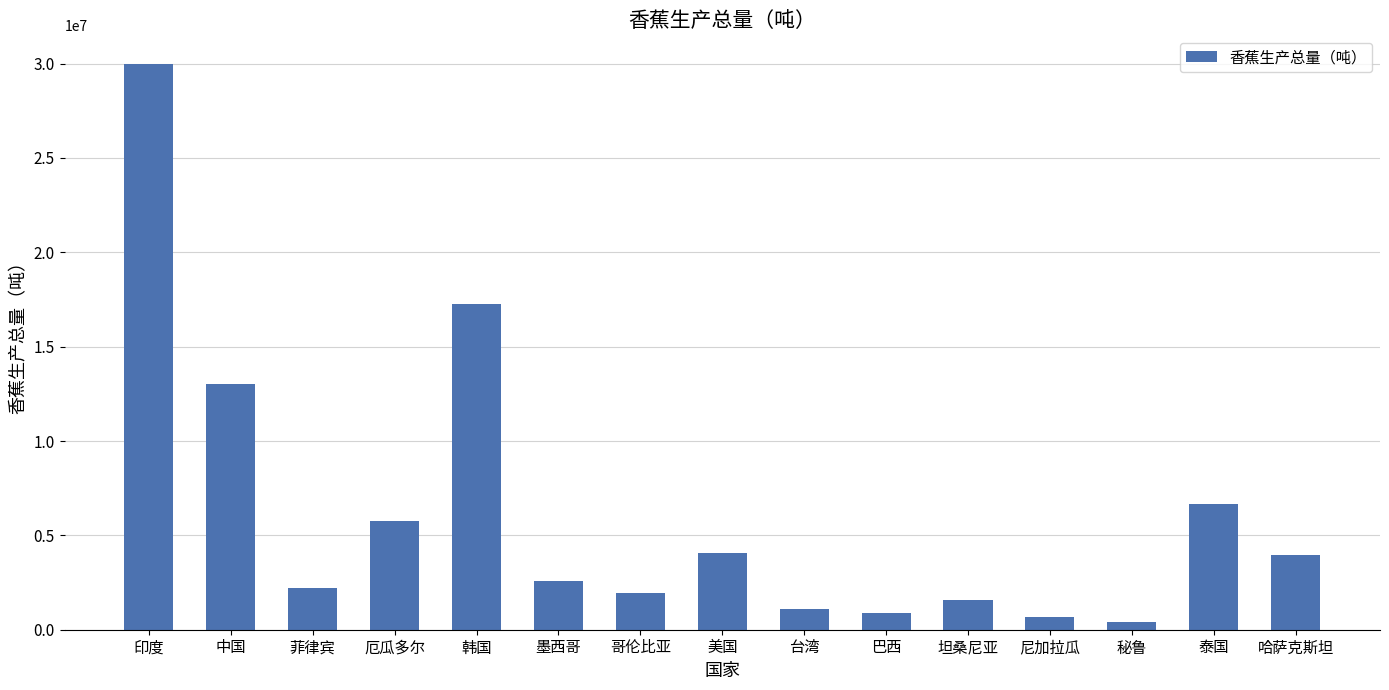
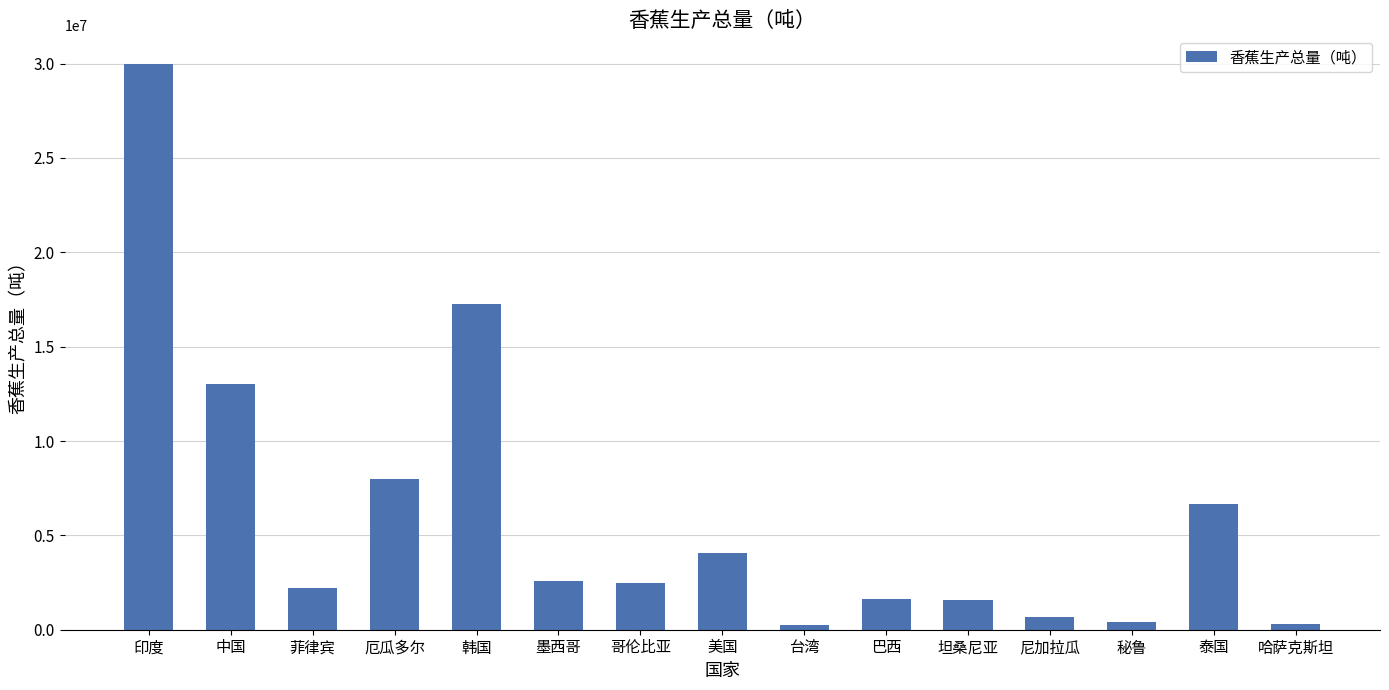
  {
    "印度": 30000000,
    "中国": 13000000,
    "菲律宾": 2200000,
-   "厄瓜多尔": 5800000,
+   "厄瓜多尔": 8000000,
    "韩国": 17300000,
    "墨西哥": 2600000,
-   "哥伦比亚": 2000000,
+   "哥伦比亚": 2500000,
    "美国": 4100000,
-   "台湾": 1100000,
-   "巴西": 900000,
+   "台湾": 300000,
+   "巴西": 1600000,
    "坦桑尼亚": 1600000,
    "尼加拉瓜": 700000,
    "秘鲁": 400000,
    "泰国": 6600000,
-   "哈萨克斯坦": 4000000
+   "哈萨克斯坦": 300000
  }
